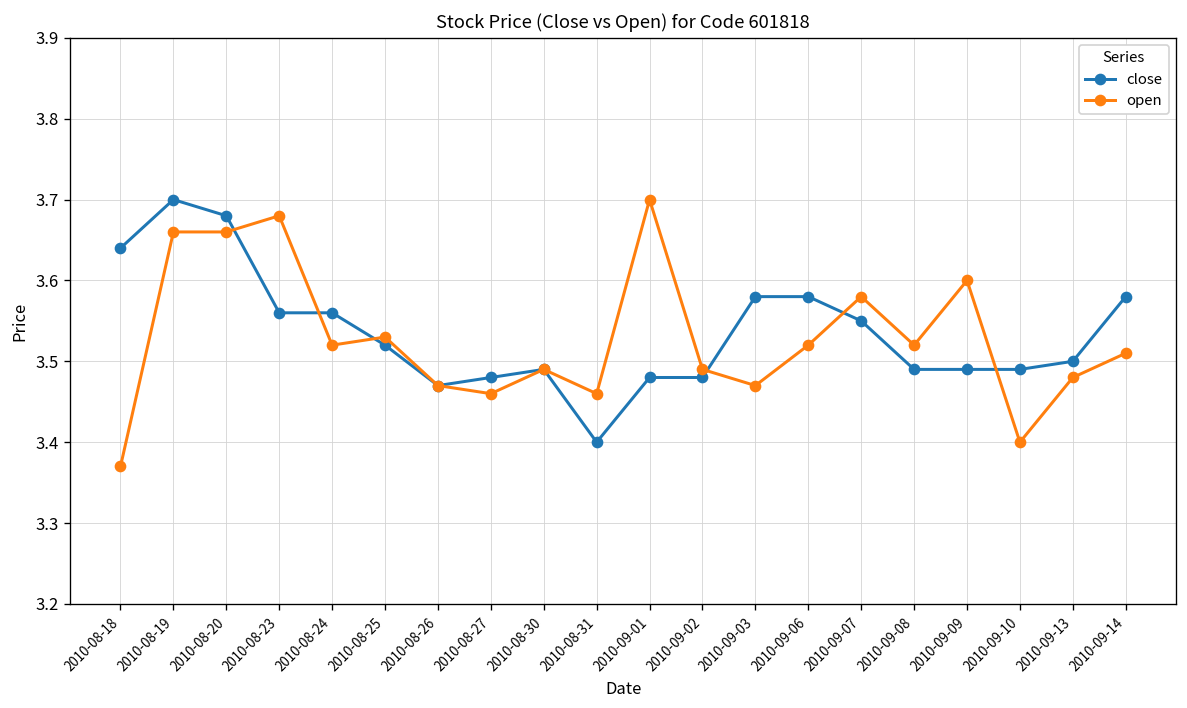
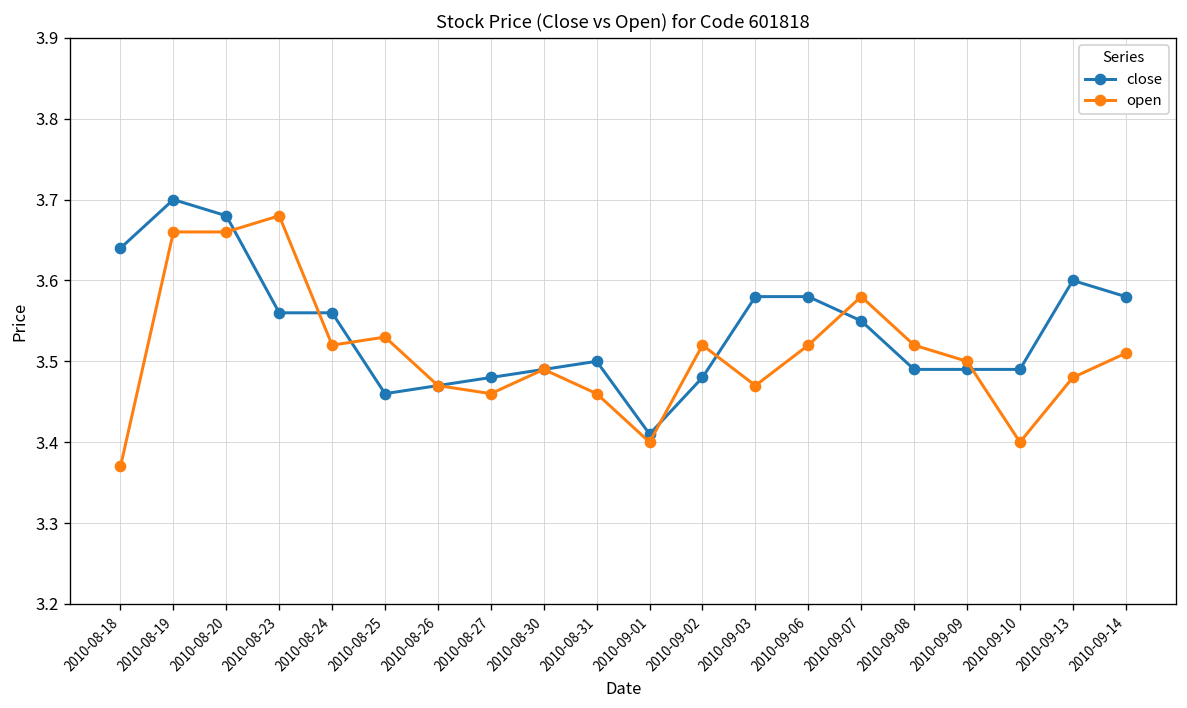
  {
    "close": {
      "2010-08-18": 3.64,
      "2010-08-19": 3.70,
      "2010-08-20": 3.68,
      "2010-08-23": 3.56,
      "2010-08-24": 3.56,
-     "2010-08-25": 3.52,
+     "2010-08-25": 3.46,
      "2010-08-27": 3.48,
-     "2010-08-31": 3.4,
-     "2010-09-01": 3.48,
+     "2010-08-31": 3.5,
+     "2010-09-01": 3.41,
      "2010-09-02": 3.48,
      "2010-09-03": 3.58,
      "2010-09-06": 3.58,
      "2010-09-07": 3.55,
      "2010-09-08": 3.49,
      "2010-09-09": 3.49,
      "2010-09-10": 3.49,
-     "2010-09-13": 3.5,
+     "2010-09-13": 3.6,
      "2010-09-14": 3.58
    },
    "open": {
      "2010-08-18": 3.37,
      "2010-08-19": 3.66,
      "2010-08-20": 3.66,
      "2010-08-23": 3.68,
      "2010-08-24": 3.52,
      "2010-08-25": 3.53,
      "2010-08-27": 3.46,
      "2010-08-31": 3.46,
-     "2010-09-01": 3.7,
-     "2010-09-02": 3.49,
+     "2010-09-01": 3.4,
+     "2010-09-02": 3.52,
      "2010-09-03": 3.47,
      "2010-09-06": 3.52,
      "2010-09-07": 3.58,
      "2010-09-08": 3.52,
-     "2010-09-09": 3.6,
+     "2010-09-09": 3.5,
      "2010-09-10": 3.40,
      "2010-09-13": 3.48,
      "2010-09-14": 3.51
    }
  }
